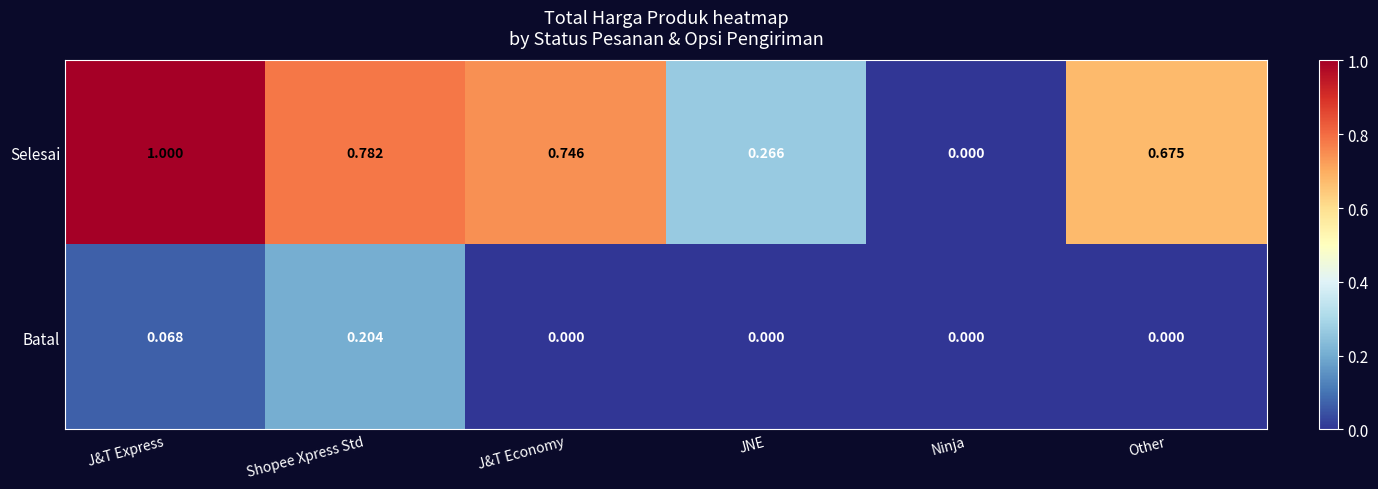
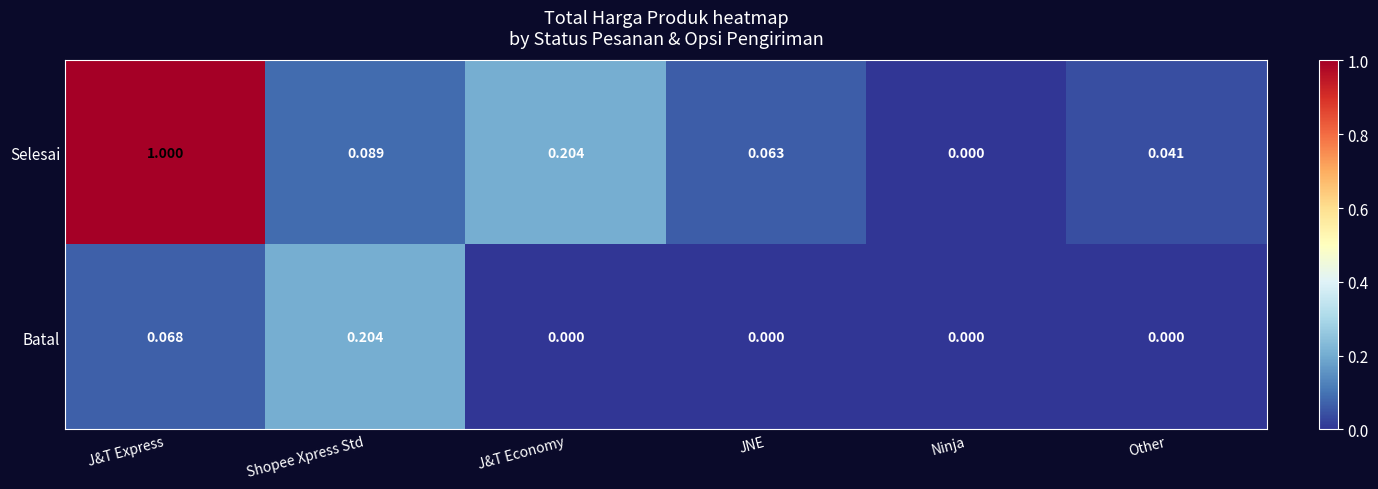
  {
    "Selesai": {
      "J&T Express": 1.000,
-     "Shopee Xpress Std": 0.782,
-     "J&T Economy": 0.746,
-     "JNE": 0.266,
+     "Shopee Xpress Std": 0.089,
+     "J&T Economy": 0.204,
+     "JNE": 0.063,
      "Ninja": 0.000,
-     "Other": 0.675
+     "Other": 0.041
    },
    "Batal": {
      "J&T Express": 0.068,
      "Shopee Xpress Std": 0.204,
      "J&T Economy": 0.000,
      "JNE": 0.000,
      "Ninja": 0.000,
      "Other": 0.000
    }
  }
